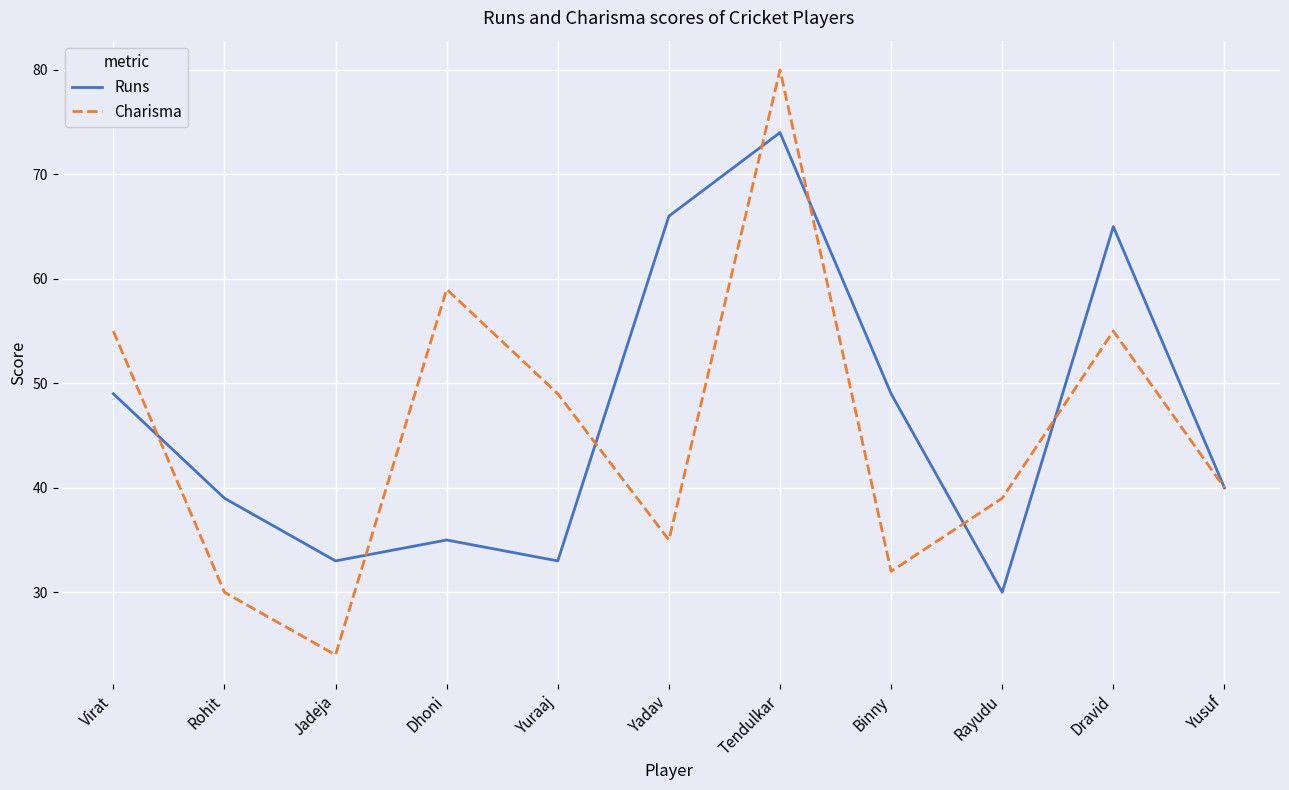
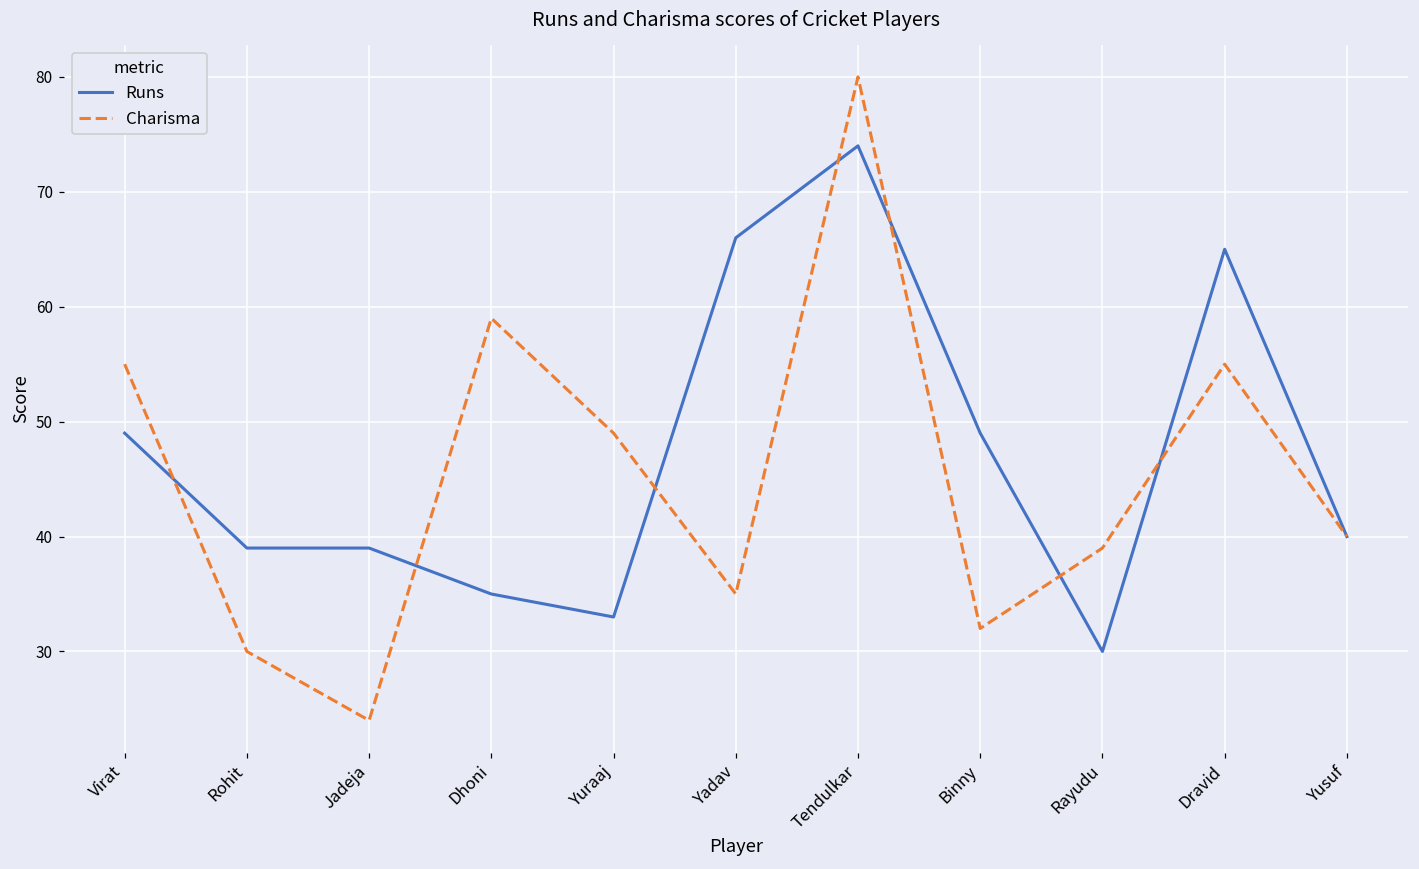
  {
    "Runs": {
      "Virat": 49,
      "Rohit": 39,
-     "Jadeja": 33,
+     "Jadeja": 39,
      "Dhoni": 35,
      "Yuraaj": 33,
      "Yadav": 66,
      "Tendulkar": 74,
      "Binny": 49,
      "Rayudu": 30,
      "Dravid": 65
    },
    "Charisma": {
      "Virat": 55,
      "Rohit": 30,
      "Jadeja": 24,
      "Dhoni": 59,
      "Yuraaj": 49,
      "Yadav": 35,
      "Tendulkar": 80,
      "Binny": 32,
      "Rayudu": 39,
      "Dravid": 55
    }
  }
